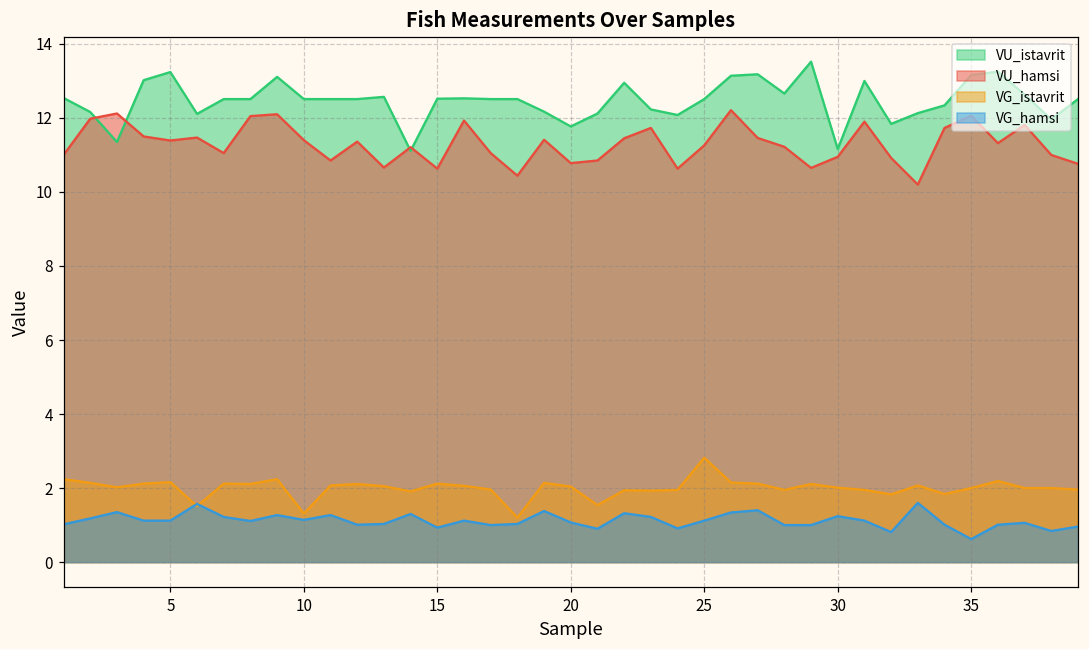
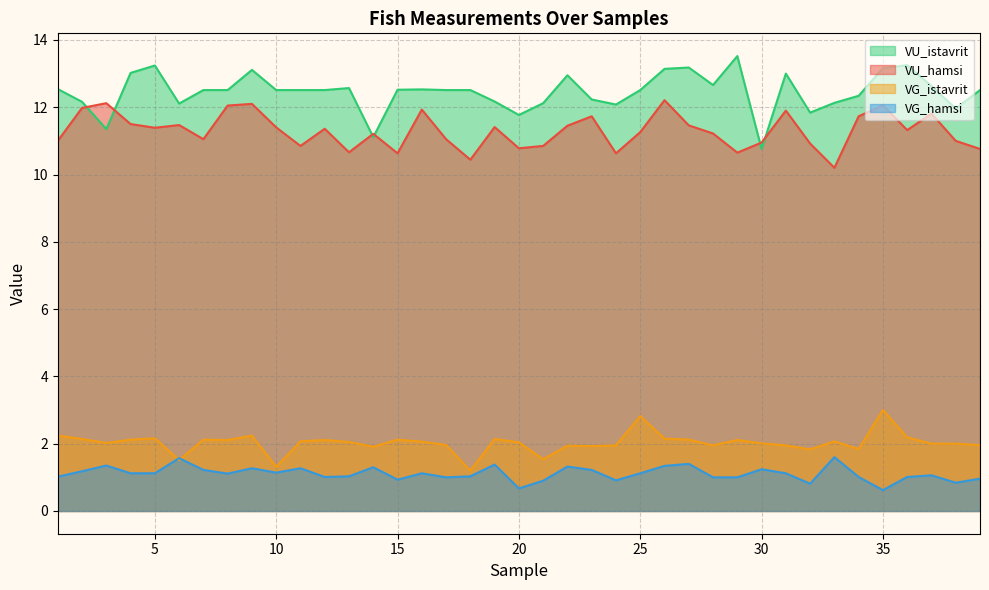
  {
    "VU_istavrit": {
      "5": 13.2,
      "10": 12.5,
      "15": 12.5,
      "20": 11.8,
      "25": 12.5,
-     "30": 11.2
+     "30": 10.8
    },
    "VU_hamsi": {
      "5": 11.4,
      "10": 11.4,
      "15": 10.6,
      "20": 10.8,
      "25": 11.3,
      "30": 11.0
    },
    "VG_istavrit": {
      "5": 2.2,
      "10": 1.3,
      "15": 2.1,
      "20": 2,
      "25": 2.8,
      "30": 2,
-     "35": 2
+     "35": 3
    },
    "VG_hamsi": {
      "5": 1.1,
      "10": 1.1,
      "15": 0.9,
-     "20": 1.1,
+     "20": 0.7,
      "25": 1.1,
      "30": 1.2,
      "35": 0.6
    }
  }
